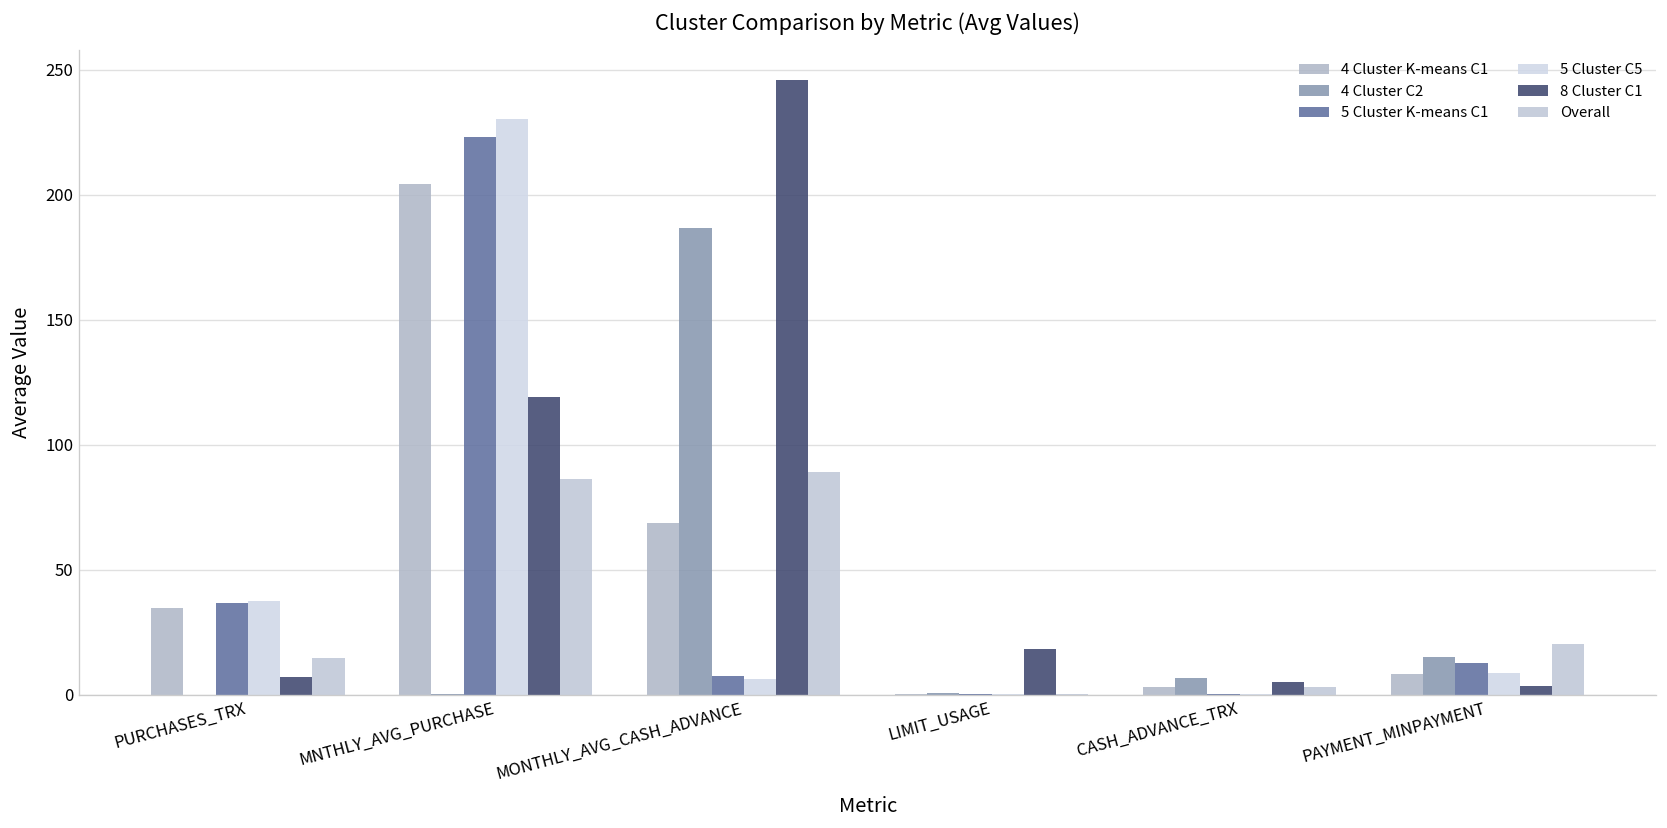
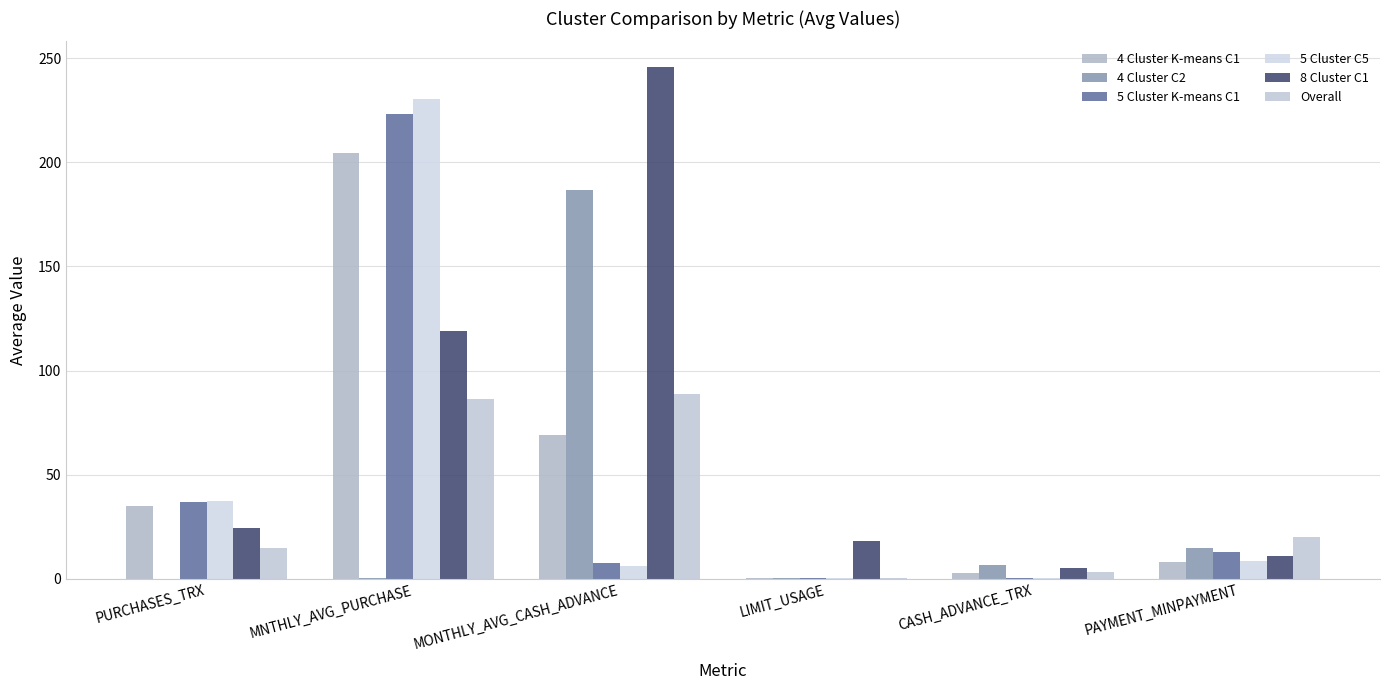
  {
    "8 Cluster C1": {
-     "PURCHASES_TRX": 7,
+     "PURCHASES_TRX": 24,
      "MNTHLY_AVG_PURCHASE": 119,
      "MONTHLY_AVG_CASH_ADVANCE": 246,
      "LIMIT_USAGE": 18,
      "CASH_ADVANCE_TRX": 5,
-     "PAYMENT_MINPAYMENT": 4
+     "PAYMENT_MINPAYMENT": 11
    }
  }
